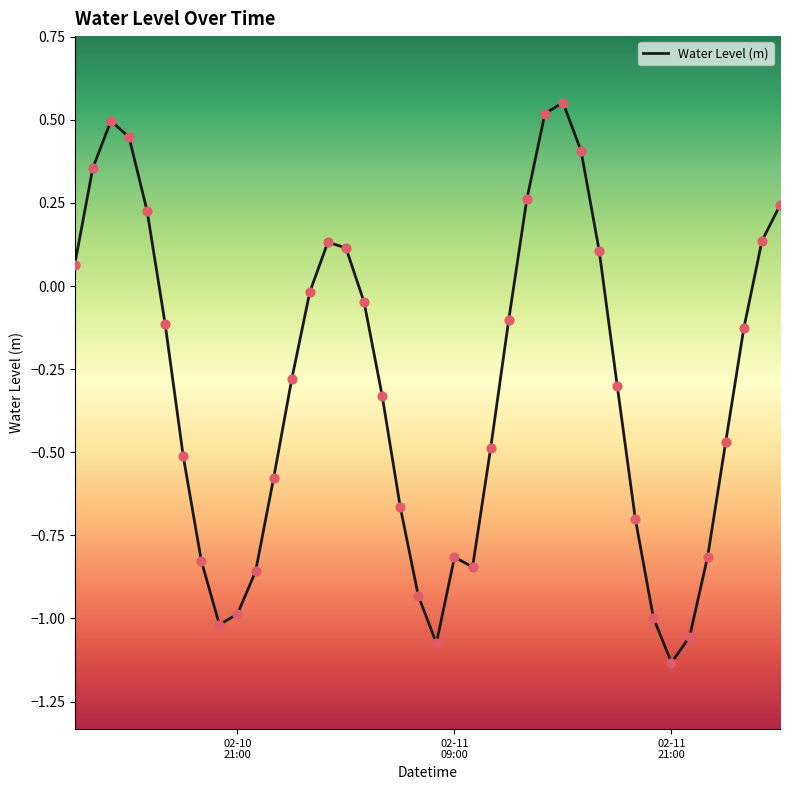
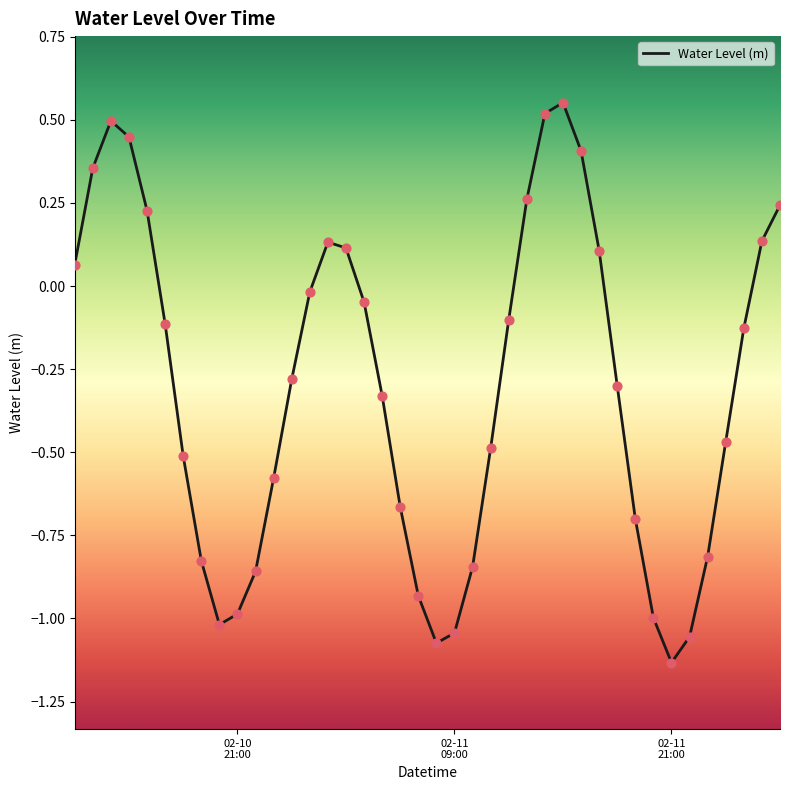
  {
    "02-10 21:00": -0.99,
-   "02-11 09:00": -0.82,
+   "02-11 09:00": -1.04,
    "02-11 21:00": -1.13
  }
